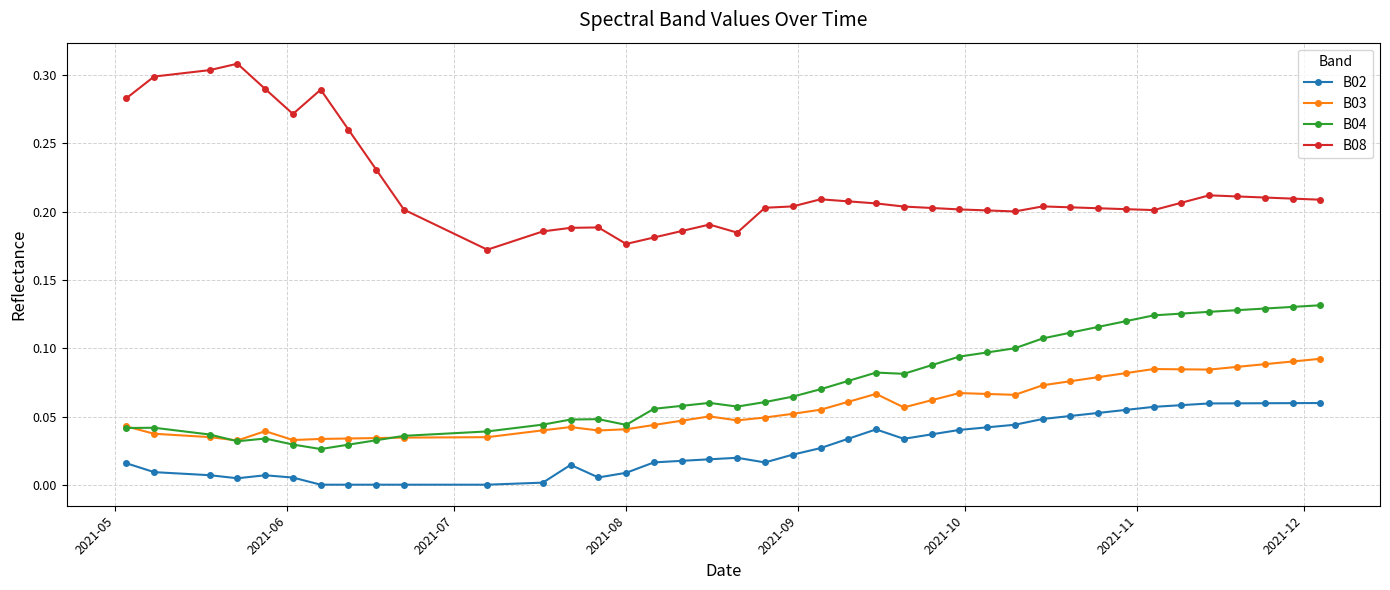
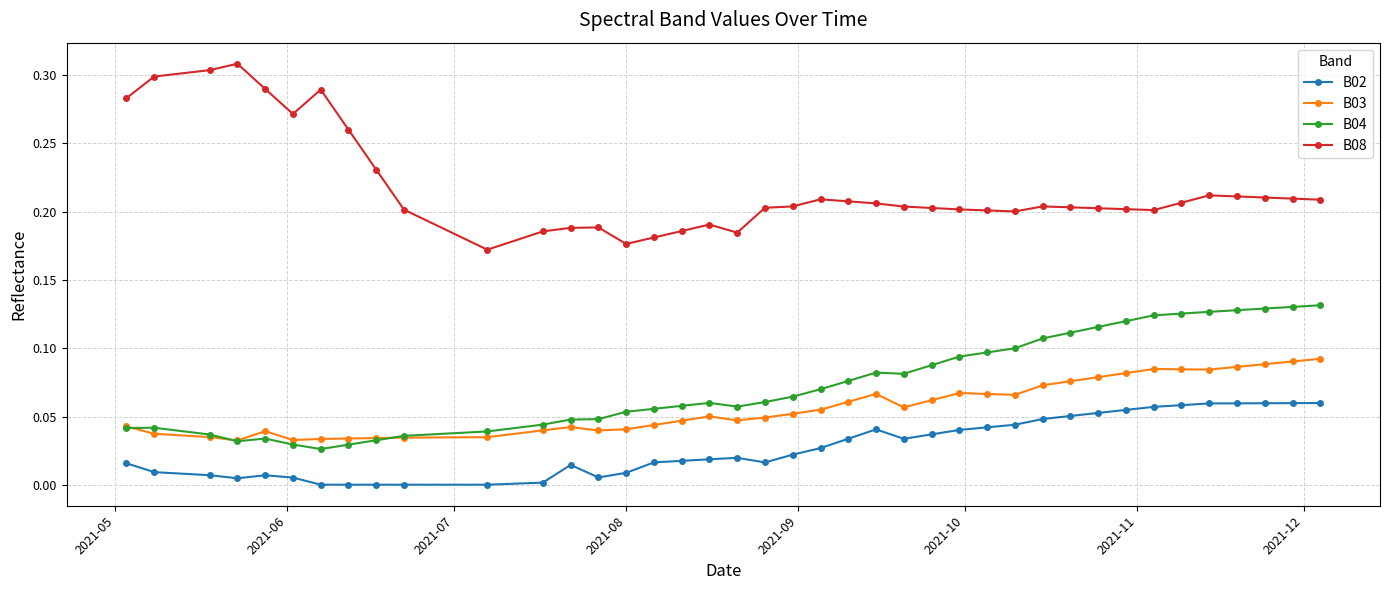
  {
    "B02": {
      "2021-08": 0.009
    },
    "B03": {
      "2021-08": 0.041
    },
    "B04": {
-     "2021-08": 0.044
+     "2021-08": 0.054
    },
    "B08": {
      "2021-08": 0.176
    }
  }
